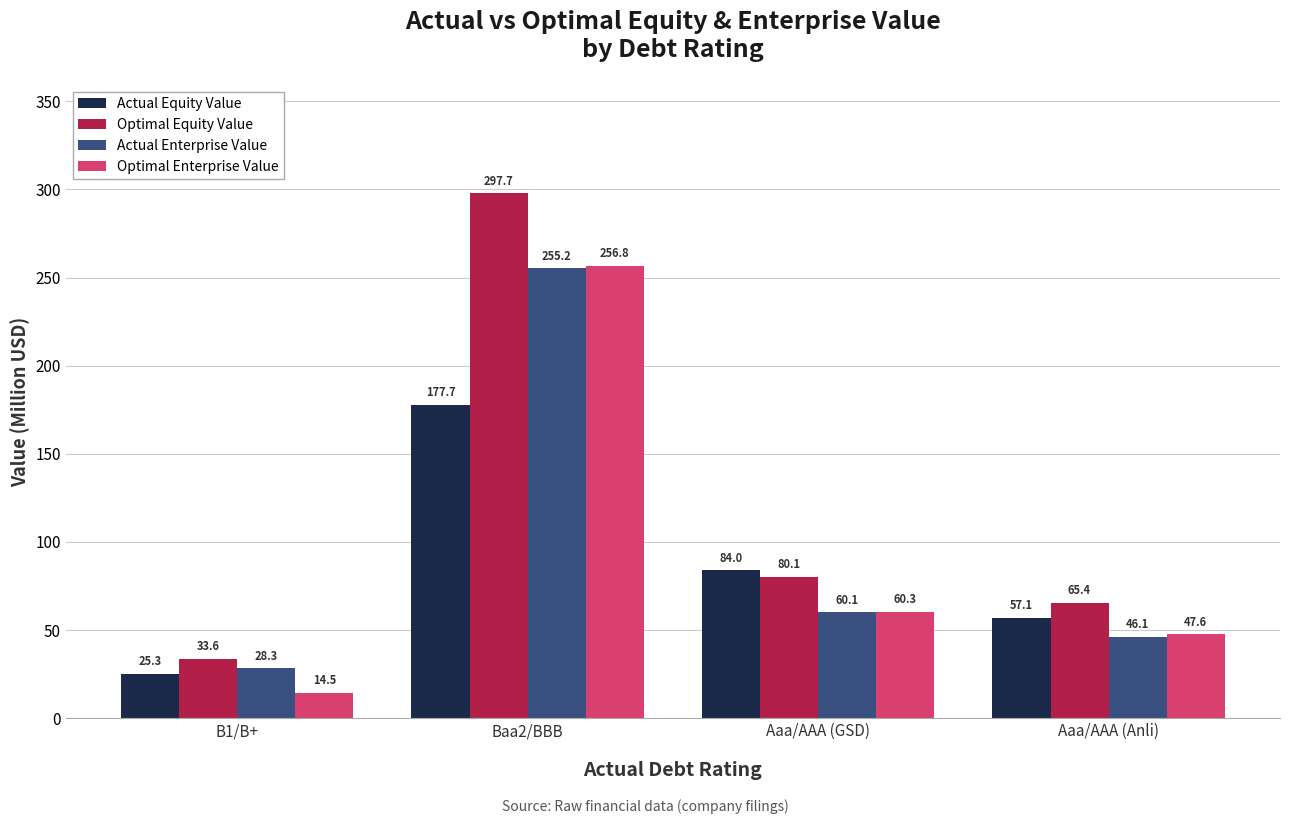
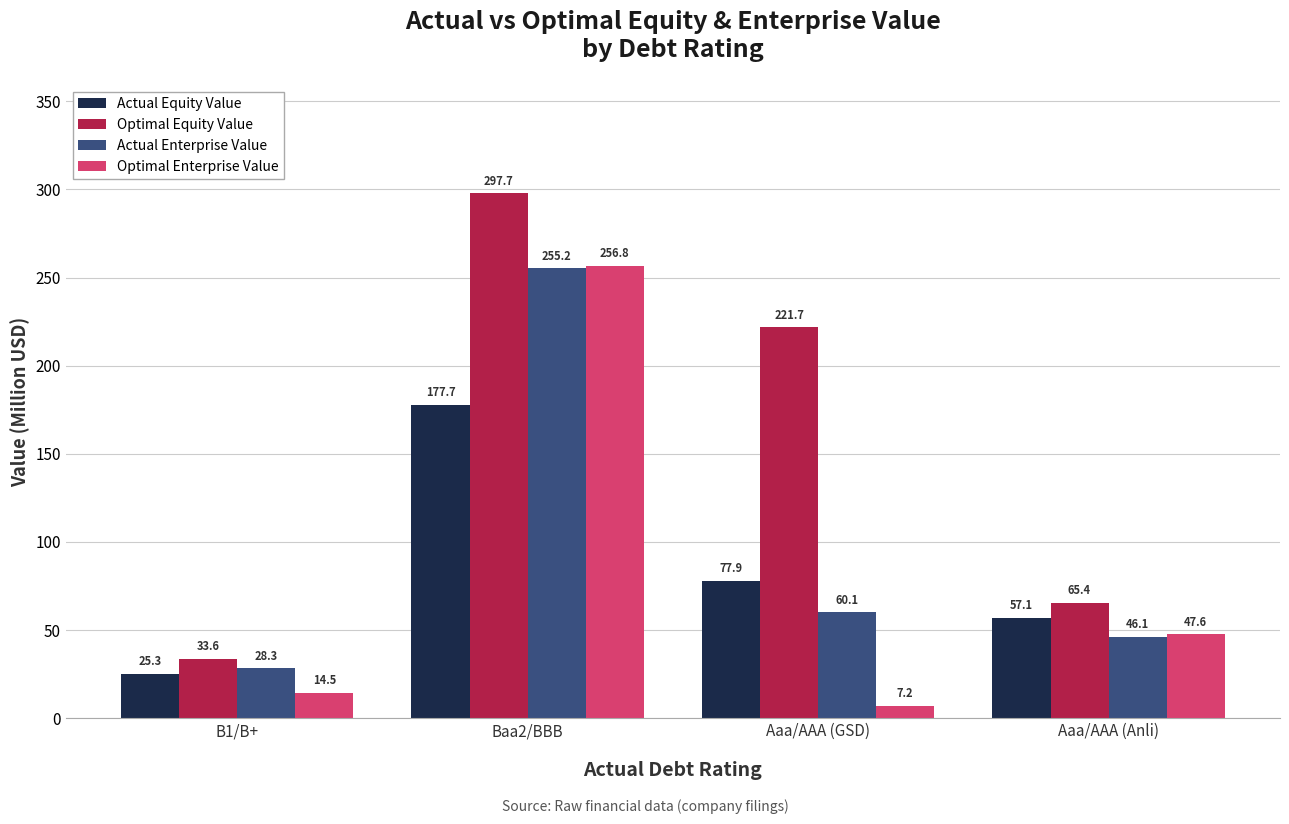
  {
    "Actual Equity Value": {
      "B1/B+": 25.3,
      "Baa2/BBB": 177.7,
-     "Aaa/AAA (GSD)": 84.0,
+     "Aaa/AAA (GSD)": 77.9,
      "Aaa/AAA (Anli)": 57.1
    },
    "Optimal Equity Value": {
      "B1/B+": 33.6,
      "Baa2/BBB": 297.7,
-     "Aaa/AAA (GSD)": 80.1,
+     "Aaa/AAA (GSD)": 221.7,
      "Aaa/AAA (Anli)": 65.4
    },
    "Actual Enterprise Value": {
      "B1/B+": 28.3,
      "Baa2/BBB": 255.2,
      "Aaa/AAA (GSD)": 60.1,
      "Aaa/AAA (Anli)": 46.1
    },
    "Optimal Enterprise Value": {
      "B1/B+": 14.5,
      "Baa2/BBB": 256.8,
-     "Aaa/AAA (GSD)": 60.3,
+     "Aaa/AAA (GSD)": 7.2,
      "Aaa/AAA (Anli)": 47.6
    }
  }
